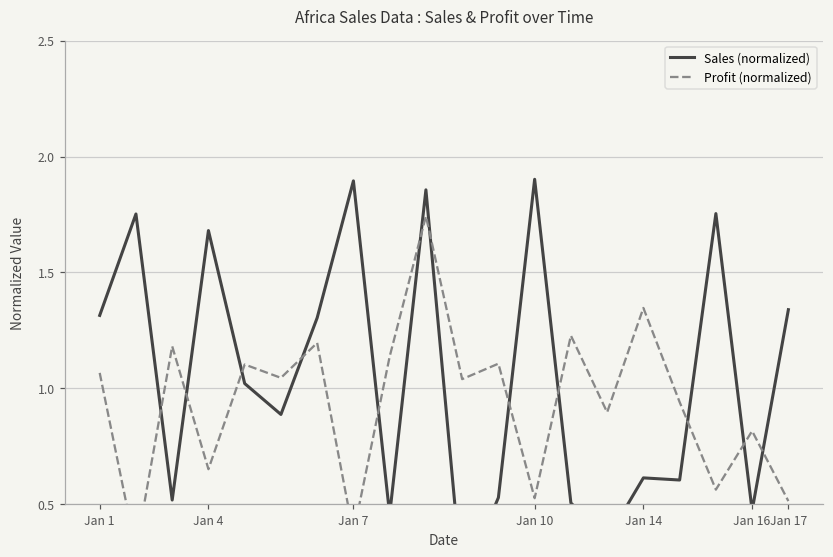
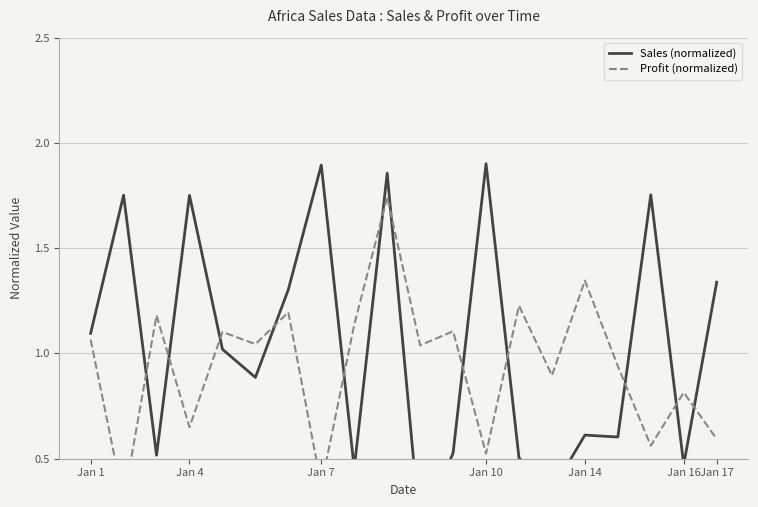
  {
    "Sales (normalized)": {
-     "Jan 1": 1.31,
-     "Jan 4": 1.68,
+     "Jan 1": 1.10,
+     "Jan 4": 1.75,
      "Jan 7": 1.89,
      "Jan 10": 1.90,
      "Jan 14": 0.61,
      "Jan 17": 1.34
    },
    "Profit (normalized)": {
      "Jan 1": 1.07,
      "Jan 4": 0.65,
      "Jan 10": 0.52,
      "Jan 14": 1.35,
      "Jan 16": 0.81,
-     "Jan 17": 0.51
+     "Jan 17": 0.59
    }
  }
